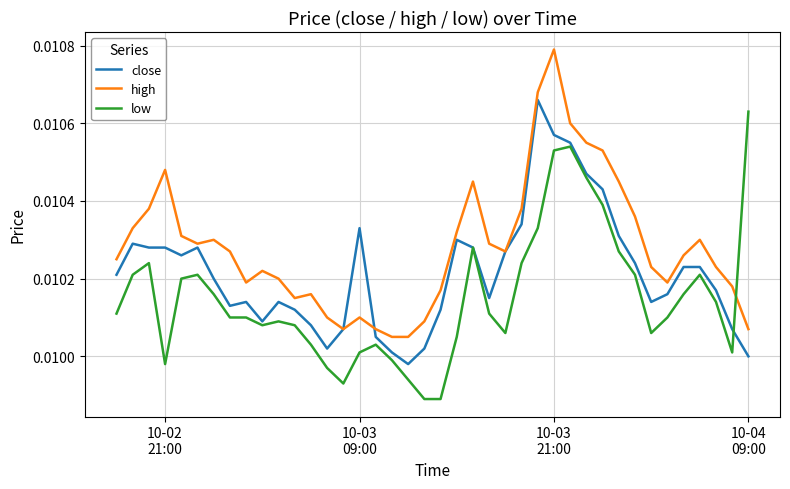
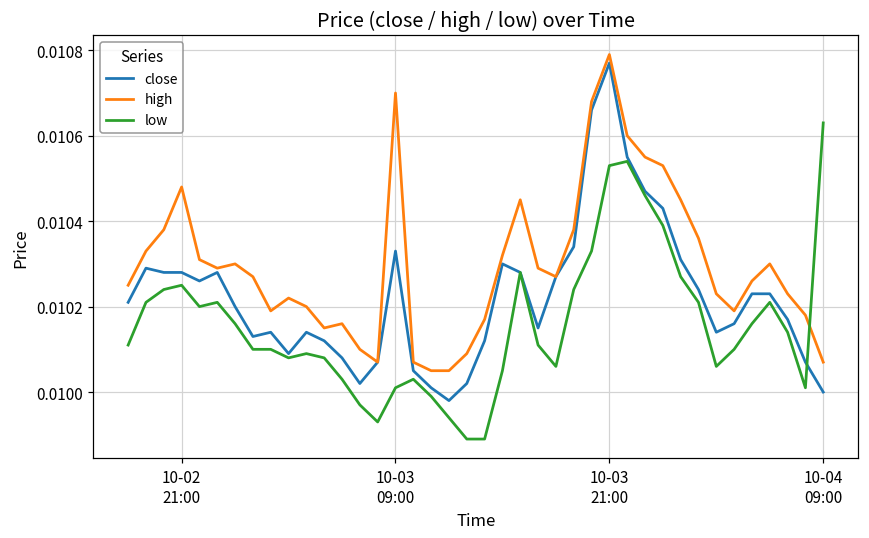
  {
    "close": {
      "10-02 21:00": 0.01028,
      "10-03 09:00": 0.01033,
-     "10-03 21:00": 0.01057,
+     "10-03 21:00": 0.01077,
      "10-04 09:00": 0.01000
    },
    "high": {
      "10-02 21:00": 0.01048,
-     "10-03 09:00": 0.0101,
+     "10-03 09:00": 0.0107,
      "10-03 21:00": 0.01079,
      "10-04 09:00": 0.01007
    },
    "low": {
-     "10-02 21:00": 0.00998,
+     "10-02 21:00": 0.01025,
      "10-03 09:00": 0.01001,
      "10-03 21:00": 0.01053,
      "10-04 09:00": 0.01063
    }
  }
